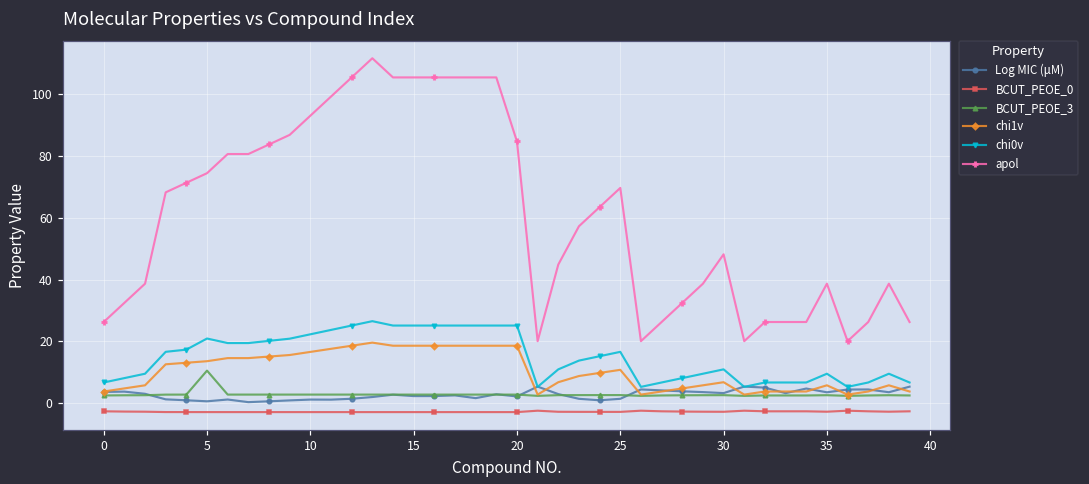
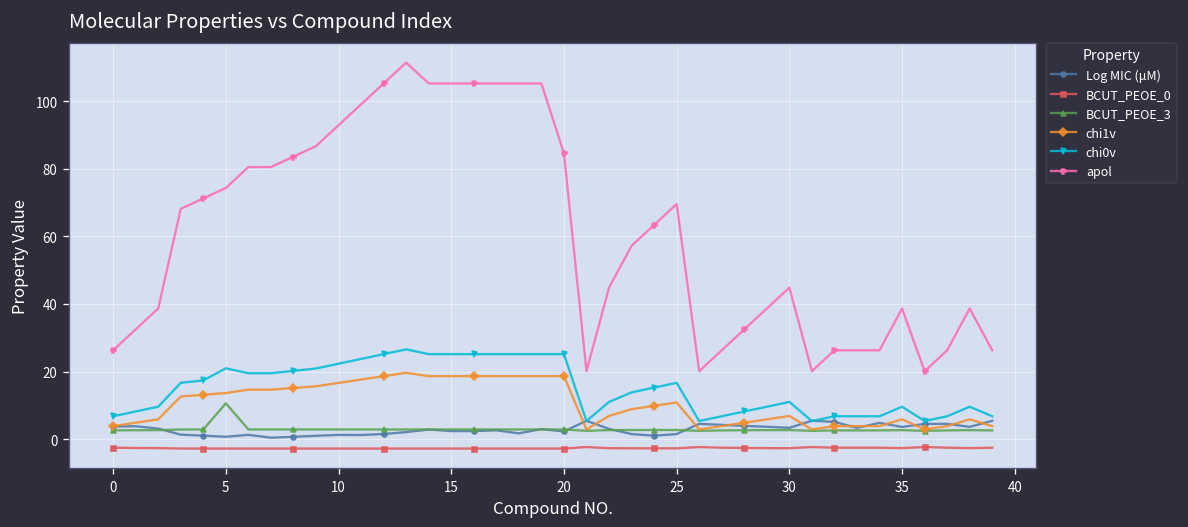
  {
    "Log MIC (μM)": {
      "5": 1,
      "10": 1,
      "25": 1,
      "35": 4
    },
    "BCUT_PEOE_0": {
      "0": -3,
      "5": -3,
      "10": -3,
      "15": -3,
      "20": -3,
      "25": -3,
      "30": -3,
      "35": -3
    },
    "BCUT_PEOE_3": {
      "0": 3,
      "5": 11,
      "10": 3,
      "25": 3,
      "35": 3
    },
    "chi1v": {
      "5": 14,
      "10": 17,
      "15": 19,
      "20": 19,
      "25": 11,
      "30": 7,
      "35": 6
    },
    "chi0v": {
      "0": 7,
      "5": 21,
      "10": 22,
      "15": 25,
      "20": 25,
      "25": 17,
      "30": 11,
      "35": 10
    },
    "apol": {
      "0": 26,
      "5": 74,
      "10": 93,
      "15": 105,
      "20": 85,
      "25": 70,
-     "30": 48,
+     "30": 45,
      "35": 39
    }
  }
